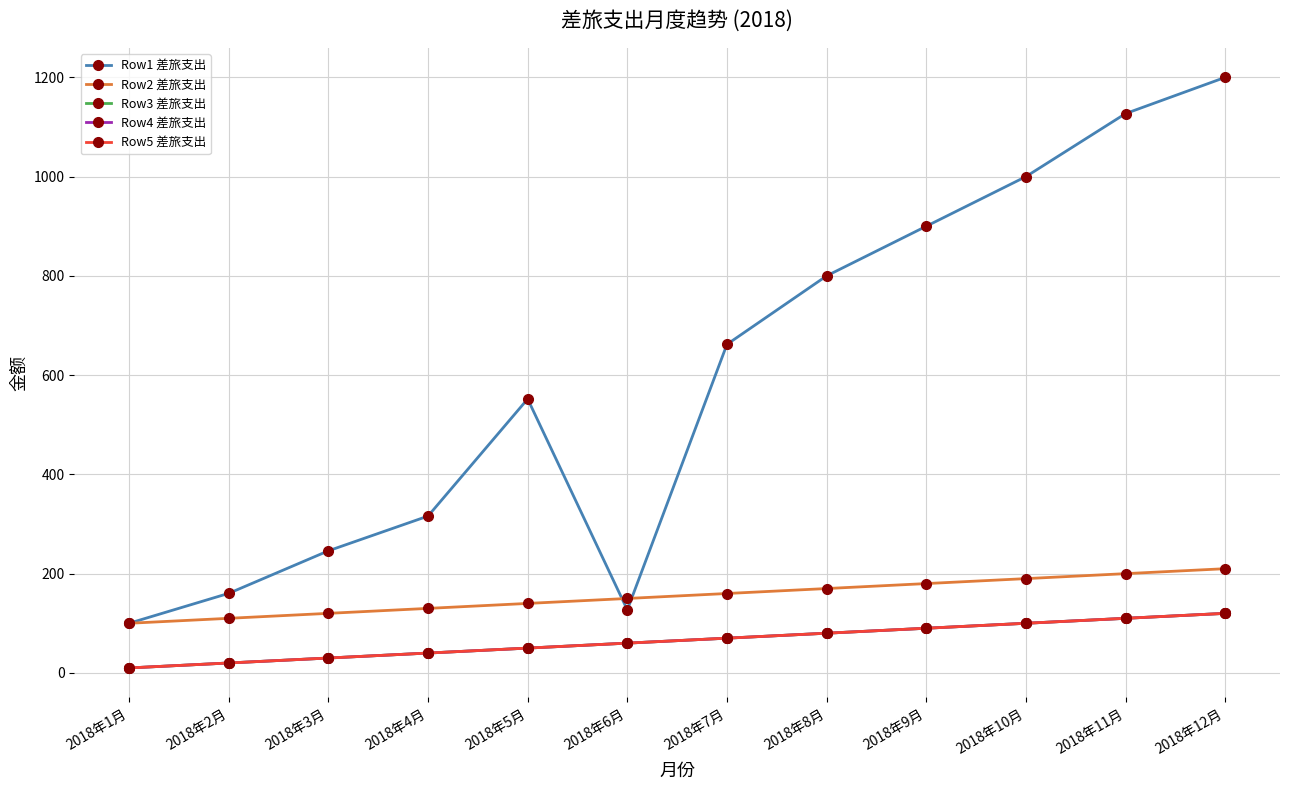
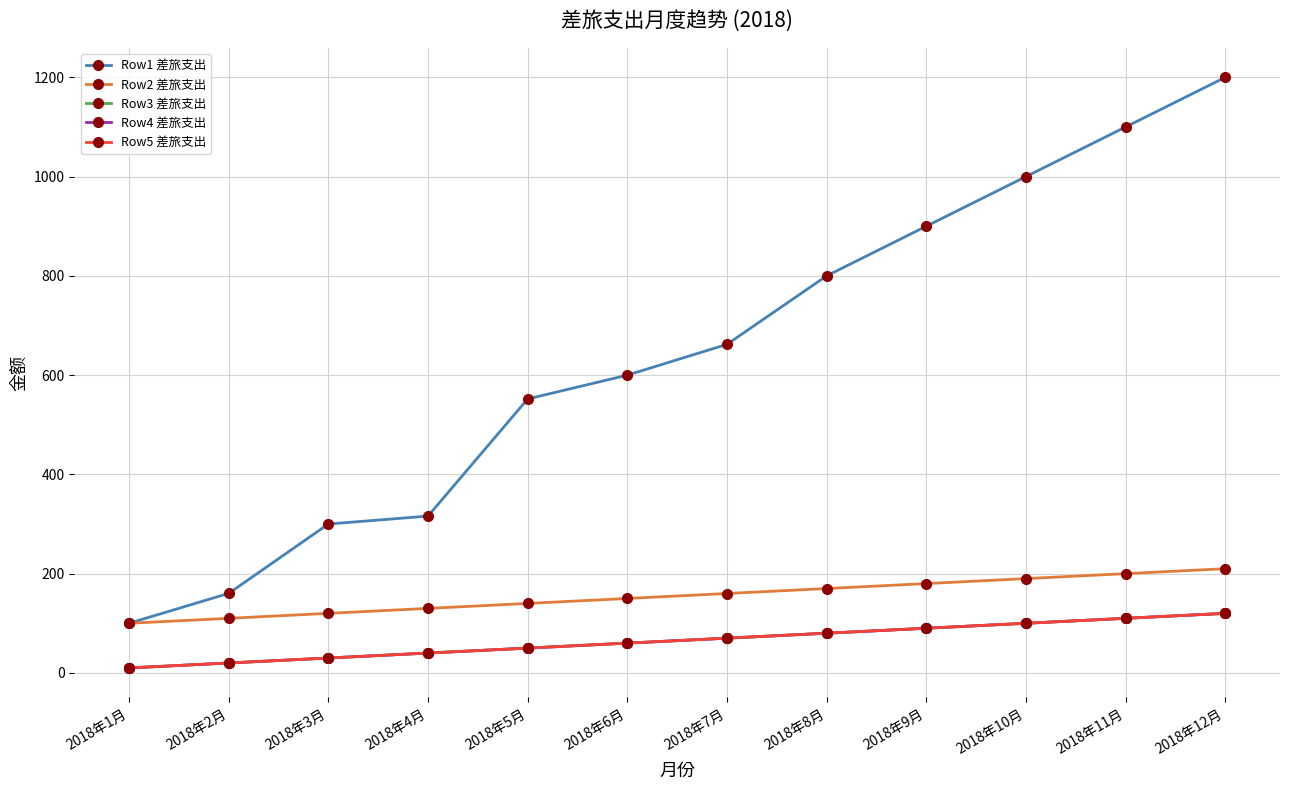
  {
    "Row1 差旅支出": {
      "2018年2月": 160,
-     "2018年3月": 250,
+     "2018年3月": 300,
      "2018年4月": 320,
      "2018年5月": 550,
-     "2018年6月": 130,
+     "2018年6月": 600,
      "2018年7月": 660,
      "2018年8月": 800,
      "2018年9月": 900,
      "2018年10月": 1000,
-     "2018年11月": 1130,
+     "2018年11月": 1100,
      "2018年12月": 1200
    }
  }
